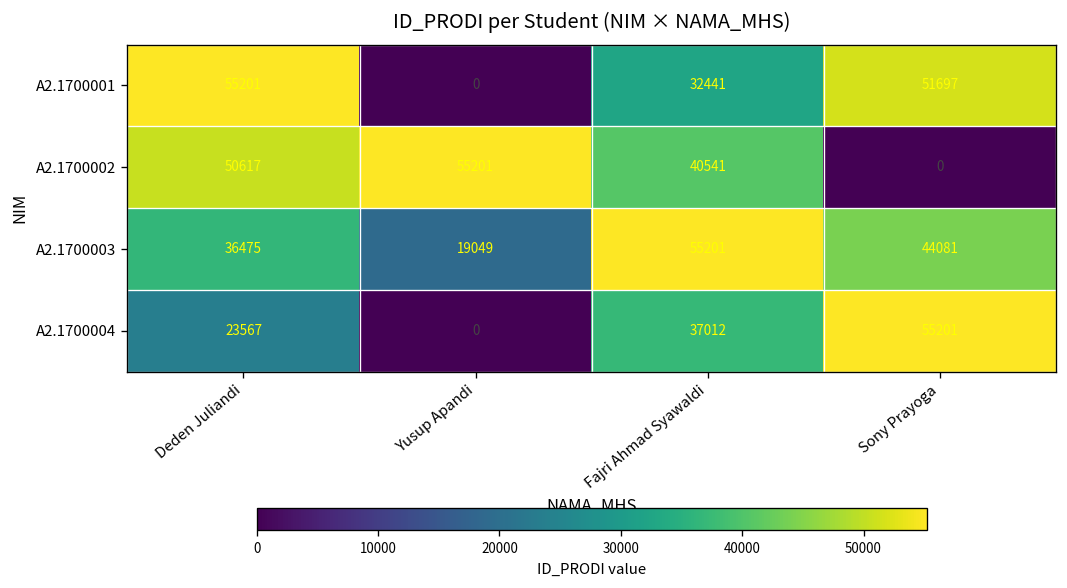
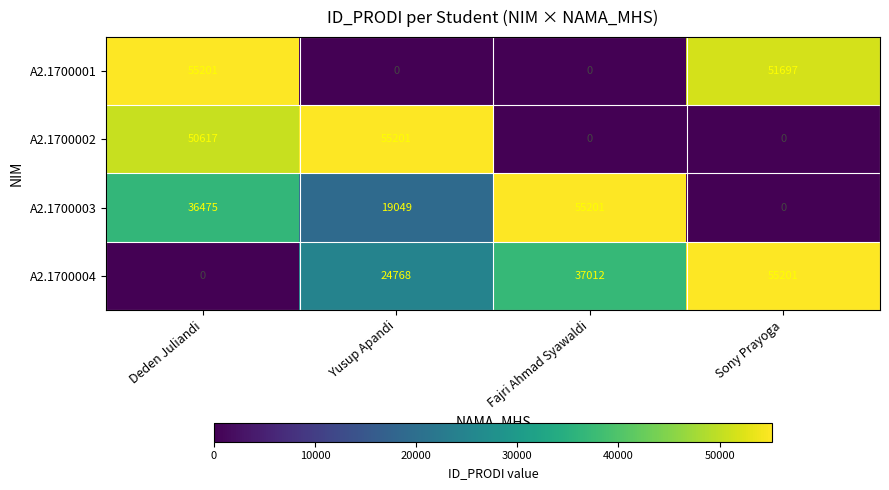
  {
    "A2.1700001": {
      "Yusup Apandi": 0,
-     "Fajri Ahmad Syawaldi": 32441
+     "Fajri Ahmad Syawaldi": 0
    },
    "A2.1700002": {
      "Deden Juliandi": 50617,
-     "Fajri Ahmad Syawaldi": 40541,
+     "Fajri Ahmad Syawaldi": 0,
      "Sony Prayoga": 0
    },
    "A2.1700003": {
      "Deden Juliandi": 36475,
      "Yusup Apandi": 19049,
-     "Sony Prayoga": 44081
+     "Sony Prayoga": 0
    },
    "A2.1700004": {
-     "Deden Juliandi": 23567,
-     "Yusup Apandi": 0,
+     "Deden Juliandi": 0,
+     "Yusup Apandi": 24768,
      "Fajri Ahmad Syawaldi": 37012
    }
  }
